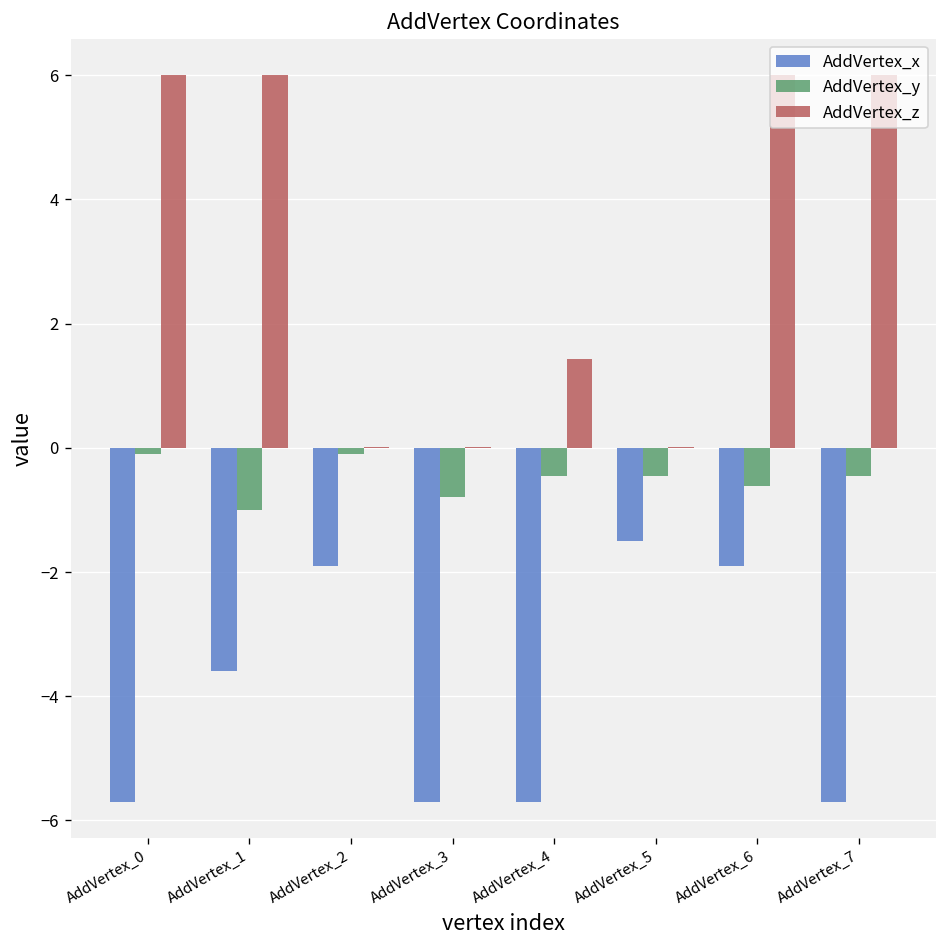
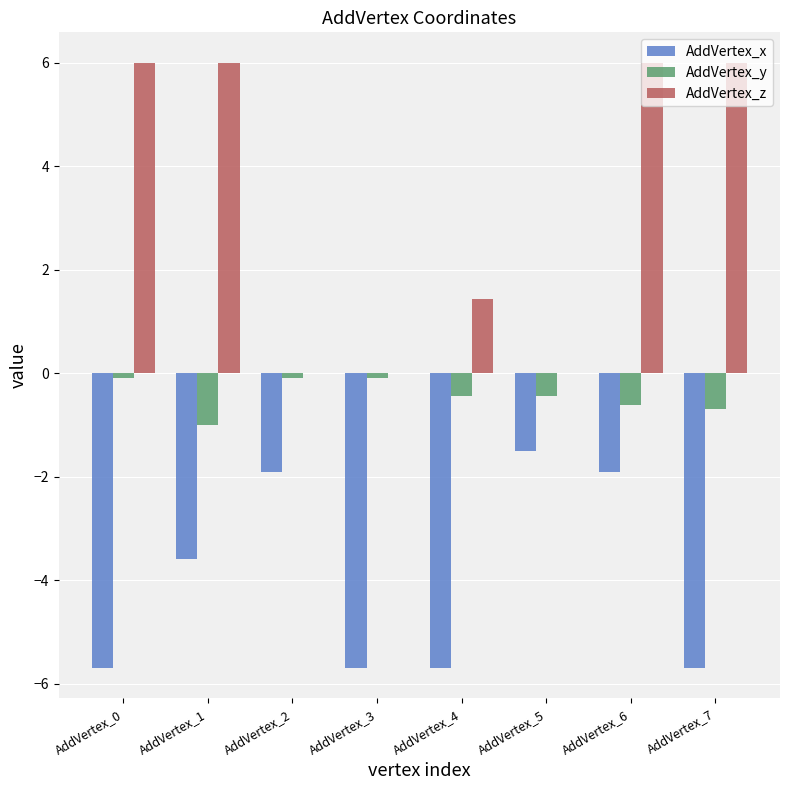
  {
    "AddVertex_x": {
      "AddVertex_0": -5.7,
      "AddVertex_1": -3.6,
      "AddVertex_2": -1.9,
      "AddVertex_3": -5.7,
      "AddVertex_4": -5.7,
      "AddVertex_5": -1.5,
      "AddVertex_6": -1.9,
      "AddVertex_7": -5.7
    },
    "AddVertex_y": {
      "AddVertex_0": -0.1,
      "AddVertex_1": -1.0,
      "AddVertex_2": -0.1,
-     "AddVertex_3": -0.8,
+     "AddVertex_3": -0.1,
      "AddVertex_4": -0.5,
      "AddVertex_5": -0.5,
      "AddVertex_6": -0.6,
-     "AddVertex_7": -0.5
+     "AddVertex_7": -0.7
    },
    "AddVertex_z": {
      "AddVertex_0": 6.0,
      "AddVertex_1": 6.0,
      "AddVertex_4": 1.4
    }
  }
